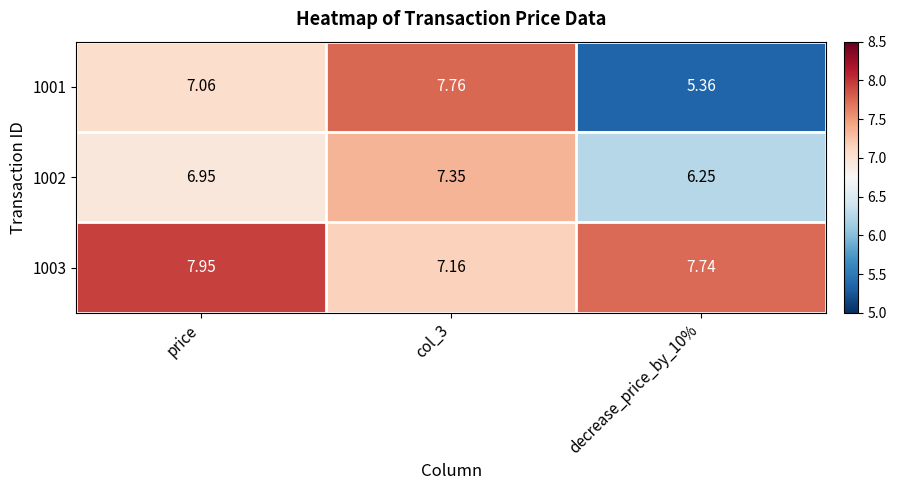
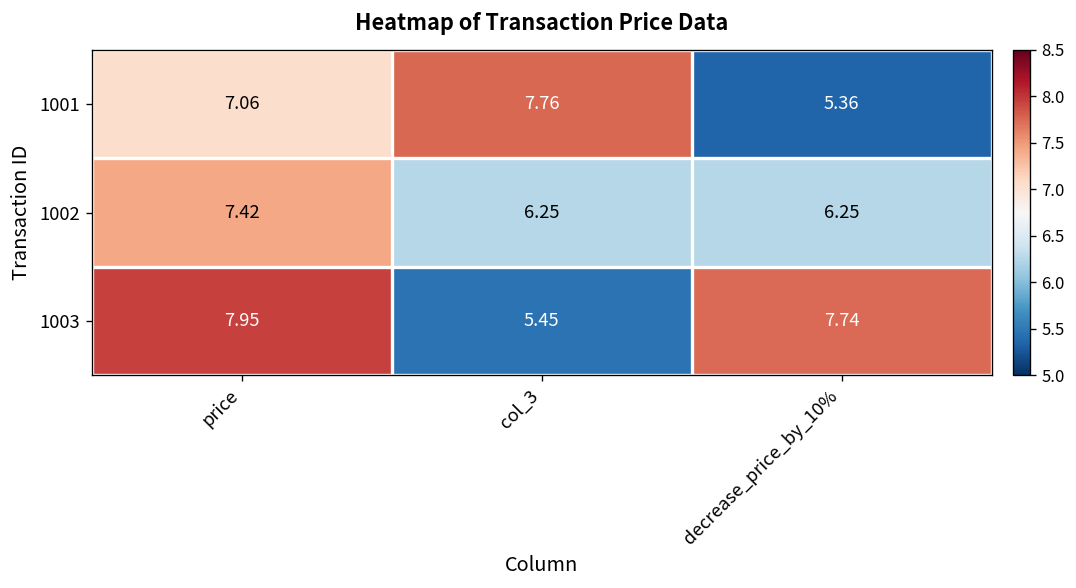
  {
    "1001": {
      "price": 7.06,
      "col_3": 7.76,
      "decrease_price_by_10%": 5.36
    },
    "1002": {
-     "price": 6.95,
-     "col_3": 7.35,
+     "price": 7.42,
+     "col_3": 6.25,
      "decrease_price_by_10%": 6.25
    },
    "1003": {
      "price": 7.95,
-     "col_3": 7.16,
+     "col_3": 5.45,
      "decrease_price_by_10%": 7.74
    }
  }
